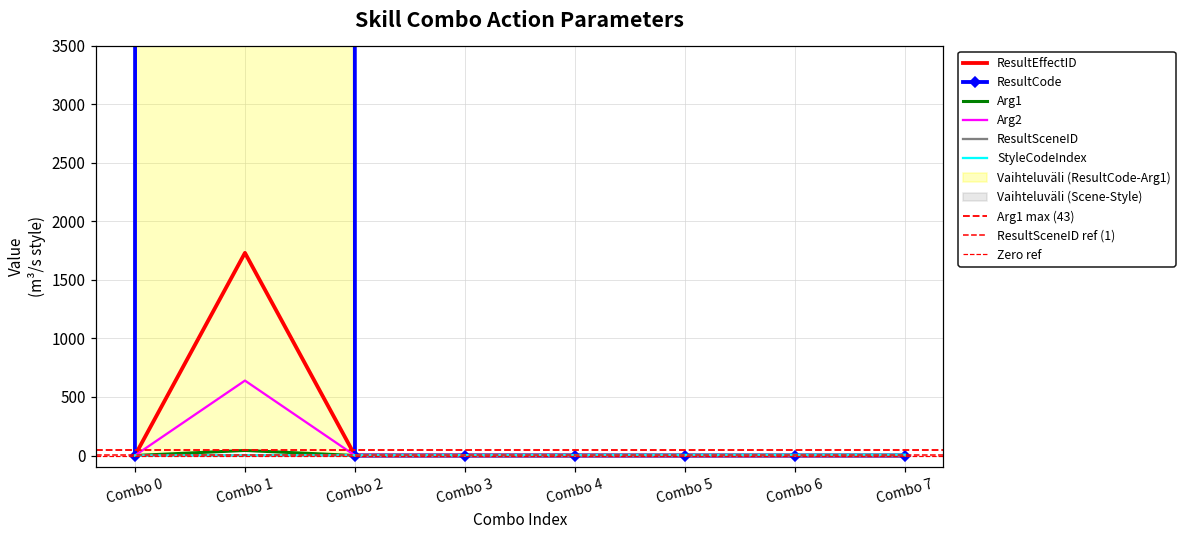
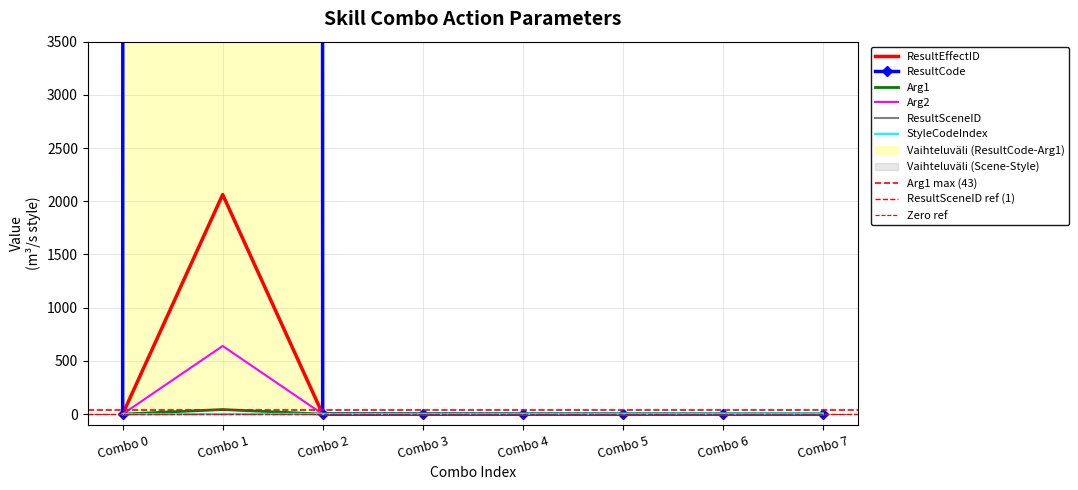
  {
    "ResultEffectID": {
-     "Combo 1": 1730
+     "Combo 1": 2060
    },
    "Arg1": {
      "Combo 1": 40
    },
    "Arg2": {
      "Combo 1": 640
    }
  }
